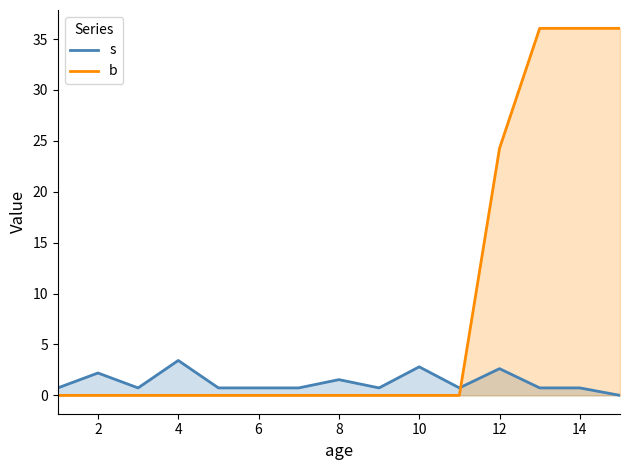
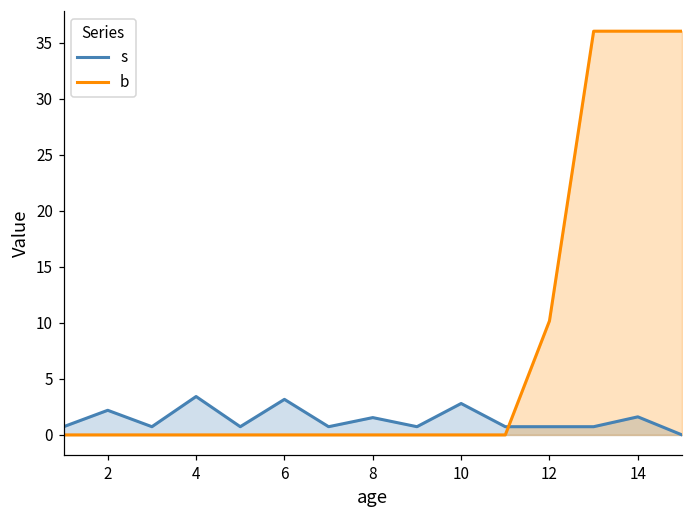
  {
    "s": {
      "2": 2.2,
      "4": 3.4,
-     "6": 0.7,
+     "6": 3.2,
      "8": 1.5,
      "10": 2.8,
-     "12": 2.6,
-     "14": 0.7
+     "12": 0.7,
+     "14": 1.6
    },
    "b": {
      "2": 0.0,
      "4": 0.0,
      "6": 0.0,
      "8": 0.0,
      "10": 0.0,
-     "12": 24.3,
+     "12": 10.2,
      "14": 36.0
    }
  }
